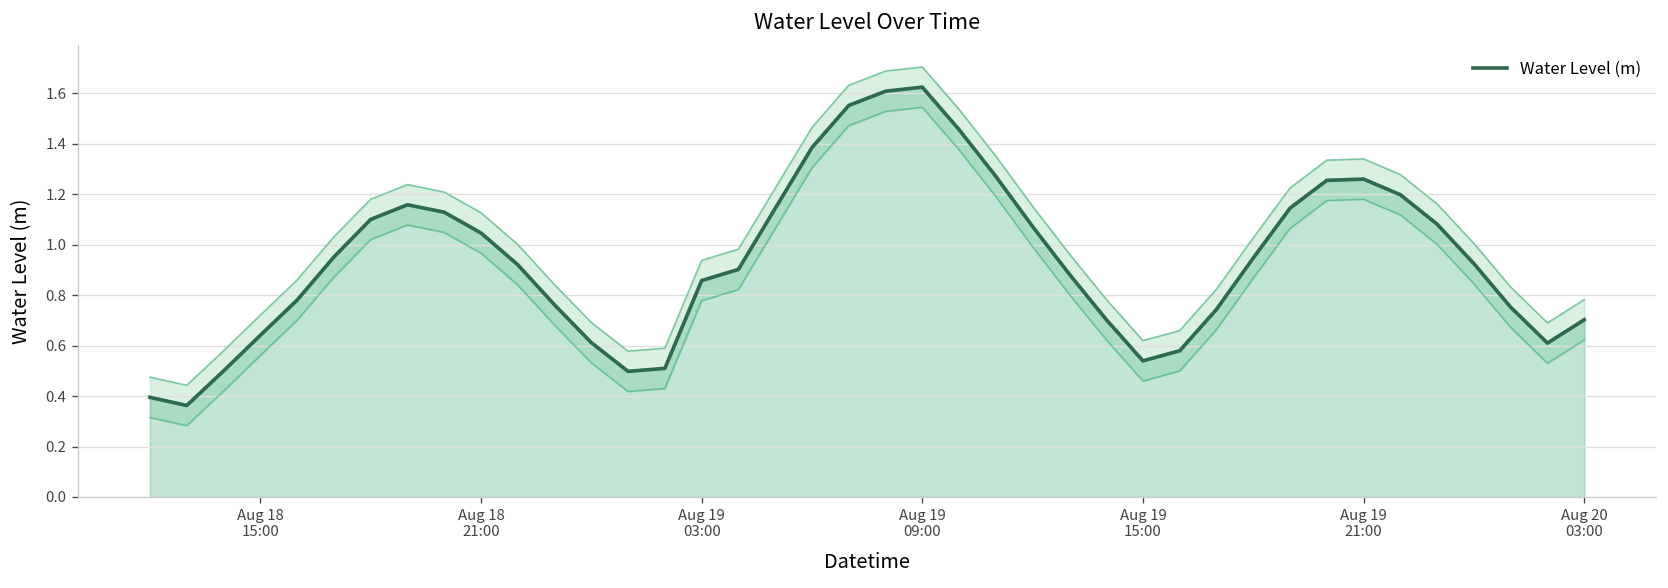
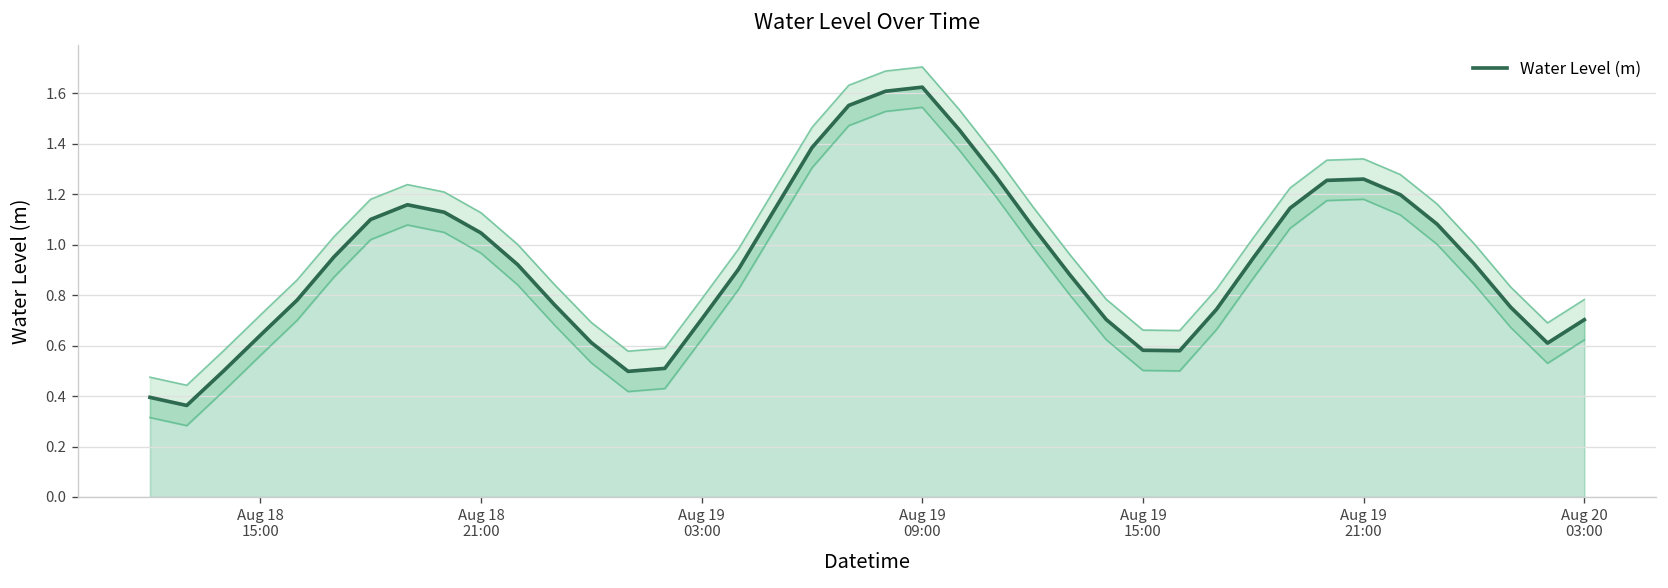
  {
    "Water Level (m)": {
      "Aug 18 15:00": 0.64,
      "Aug 18 21:00": 1.05,
-     "Aug 19 03:00": 0.86,
+     "Aug 19 03:00": 0.70,
      "Aug 19 09:00": 1.62,
-     "Aug 19 15:00": 0.54,
+     "Aug 19 15:00": 0.58,
      "Aug 19 21:00": 1.26,
      "Aug 20 03:00": 0.70
    }
  }
